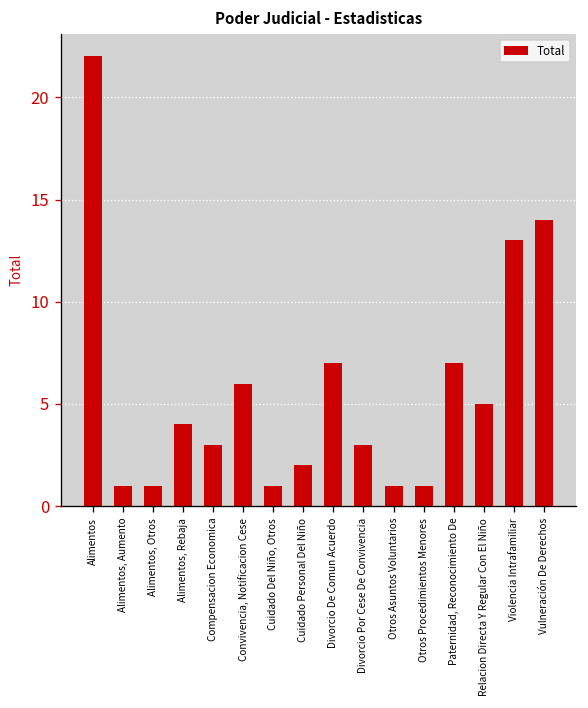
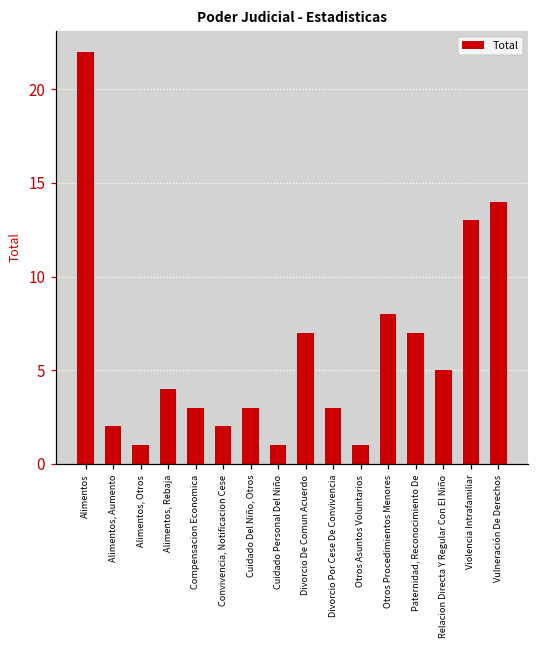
  {
    "Alimentos": 22,
-   "Alimentos, Aumento": 1,
+   "Alimentos, Aumento": 2,
    "Alimentos, Otros": 1,
    "Alimentos, Rebaja": 4,
    "Compensacion Economica": 3,
-   "Convivencia, Notificacion Cese": 6,
-   "Cuidado Del Niño, Otros": 1,
-   "Cuidado Personal Del Niño": 2,
+   "Convivencia, Notificacion Cese": 2,
+   "Cuidado Del Niño, Otros": 3,
+   "Cuidado Personal Del Niño": 1,
    "Divorcio De Comun Acuerdo": 7,
    "Divorcio Por Cese De Convivencia": 3,
    "Otros Asuntos Voluntarios": 1,
-   "Otros Procedimientos Menores": 1,
+   "Otros Procedimientos Menores": 8,
    "Paternidad, Reconocimiento De": 7,
    "Relacion Directa Y Regular Con El Niño": 5,
    "Violencia Intrafamiliar": 13,
    "Vulneración De Derechos": 14
  }
